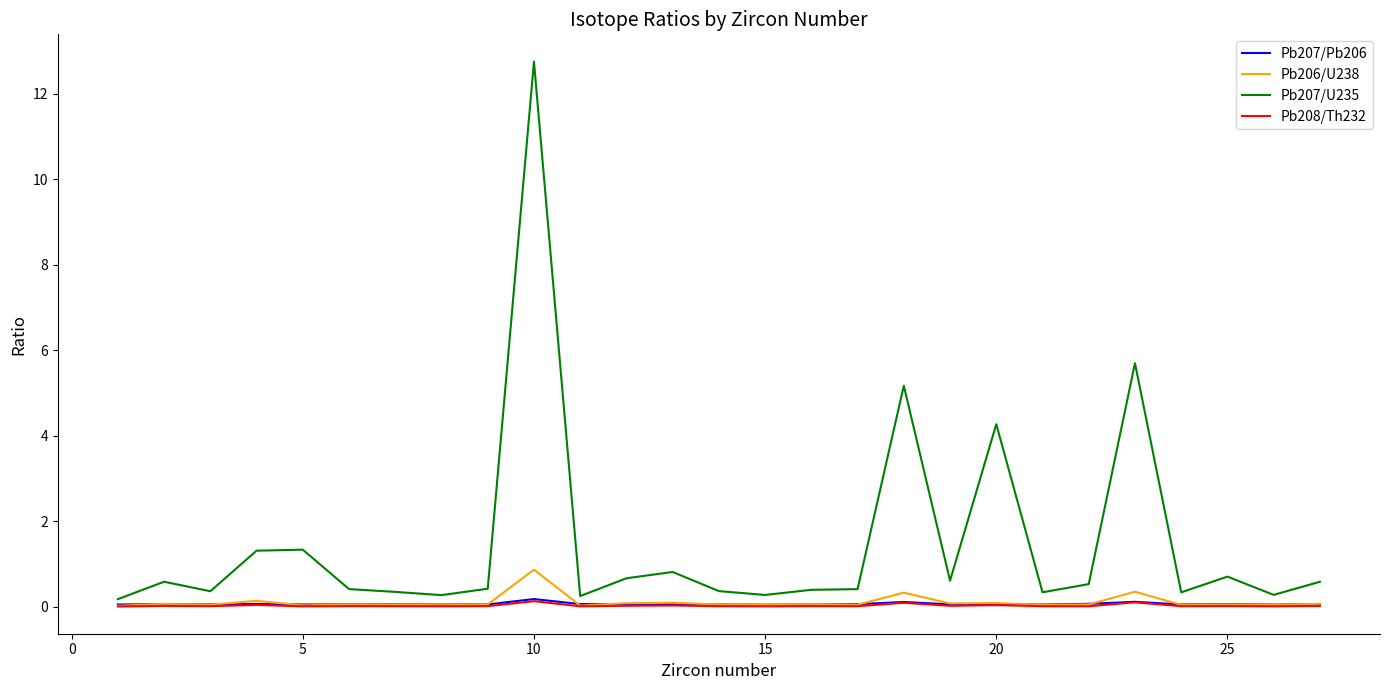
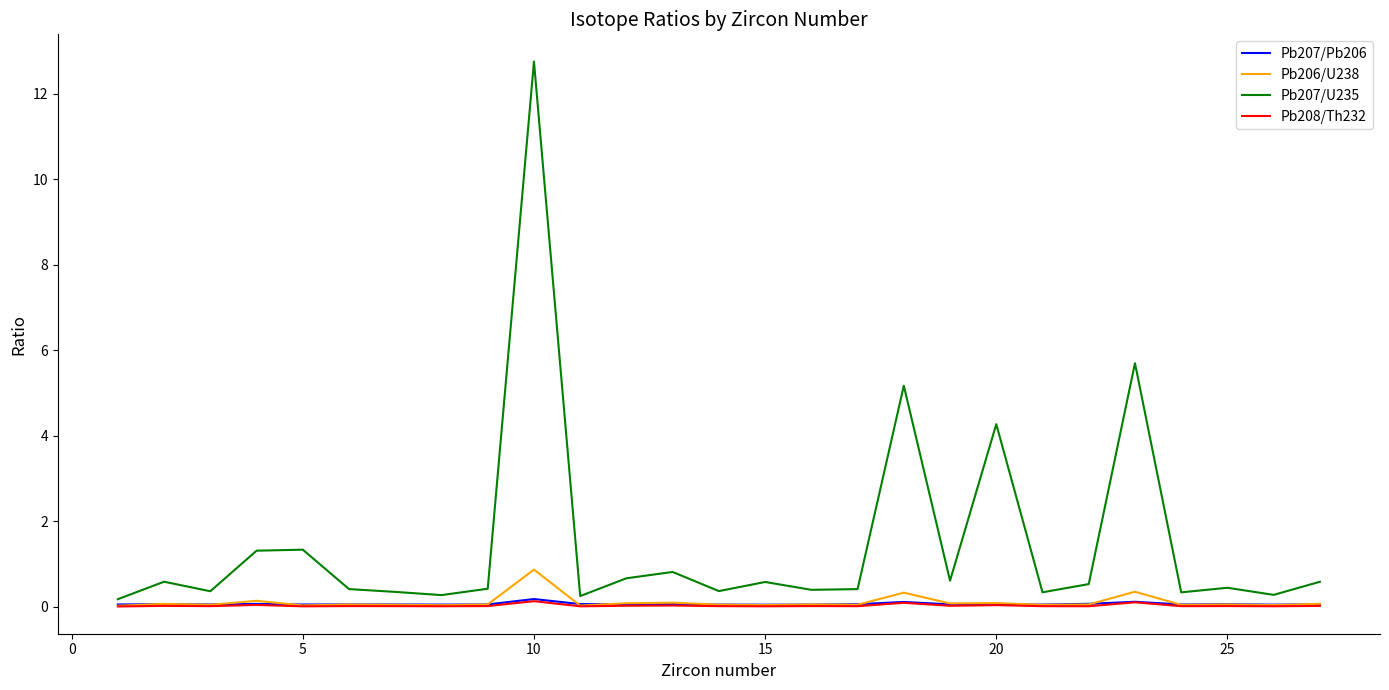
  {
    "Pb206/U238": {
      "10": 0.9
    },
    "Pb207/U235": {
      "5": 1.3,
      "10": 12.7,
-     "15": 0.3,
+     "15": 0.6,
      "20": 4.3,
-     "25": 0.7
+     "25": 0.4
    }
  }
